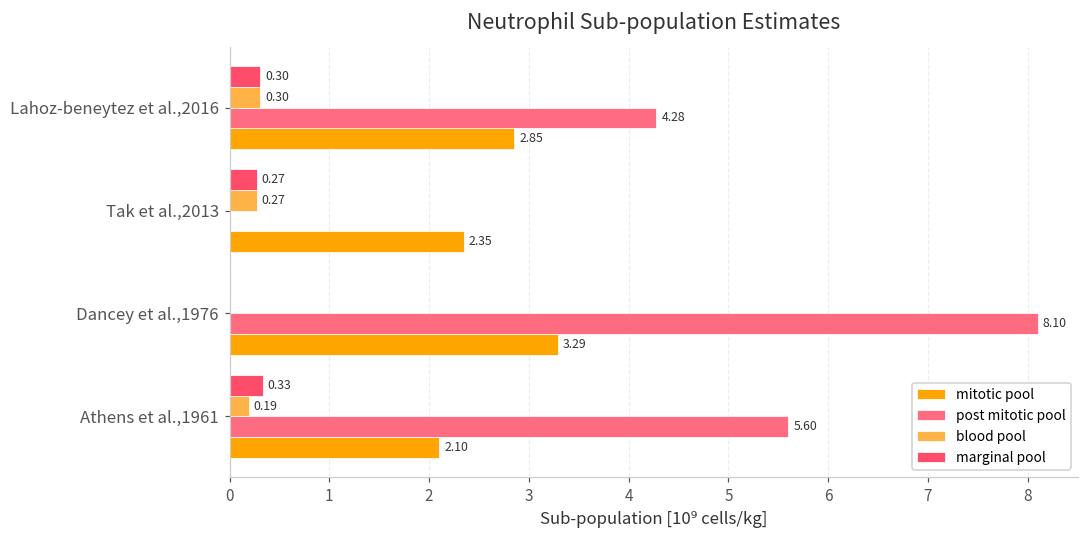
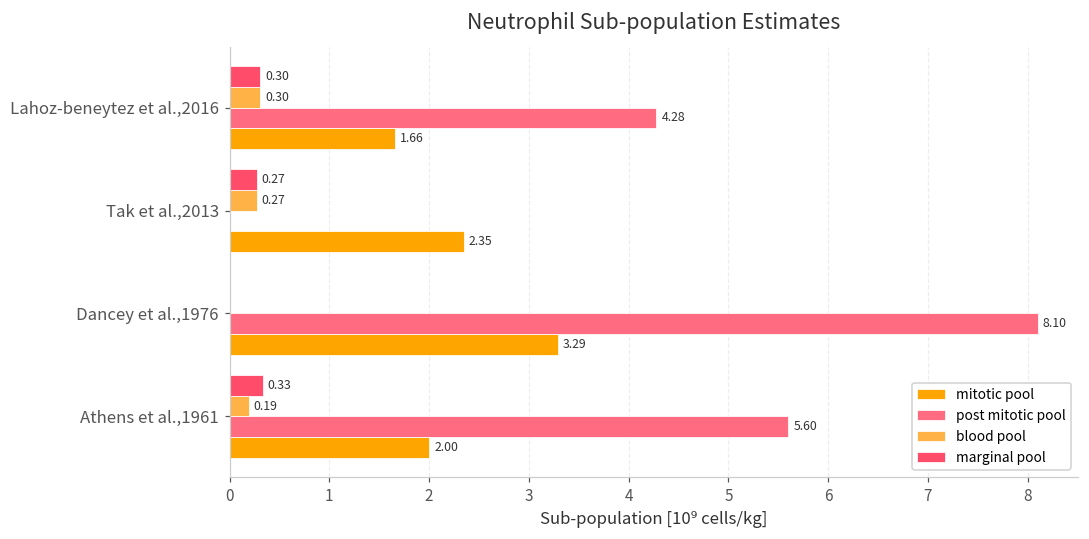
  {
    "mitotic pool": {
-     "Lahoz-beneytez et al.,2016": 2.85,
+     "Lahoz-beneytez et al.,2016": 1.66,
      "Tak et al.,2013": 2.35,
      "Dancey et al.,1976": 3.29,
-     "Athens et al.,1961": 2.10
+     "Athens et al.,1961": 2.00
    },
    "blood pool": {
      "Lahoz-beneytez et al.,2016": 0.30,
      "Tak et al.,2013": 0.27,
      "Athens et al.,1961": 0.19
    }
  }
